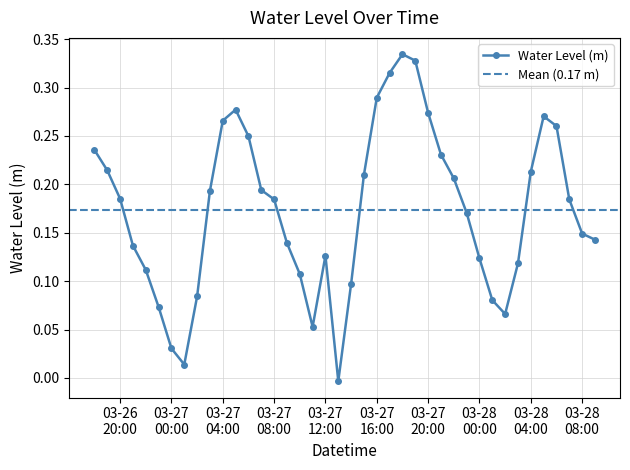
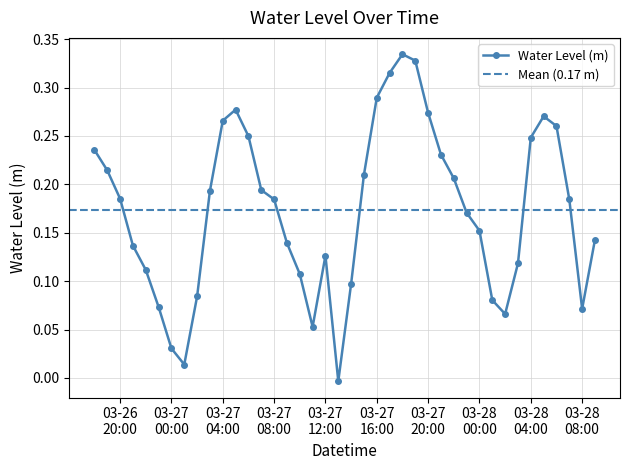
  {
    "03-26 20:00": 0.19,
    "03-27 00:00": 0.03,
    "03-27 04:00": 0.27,
    "03-27 08:00": 0.18,
    "03-27 12:00": 0.13,
    "03-27 16:00": 0.29,
    "03-27 20:00": 0.27,
-   "03-28 00:00": 0.12,
-   "03-28 04:00": 0.21,
-   "03-28 08:00": 0.15
+   "03-28 00:00": 0.15,
+   "03-28 04:00": 0.25,
+   "03-28 08:00": 0.07
  }
